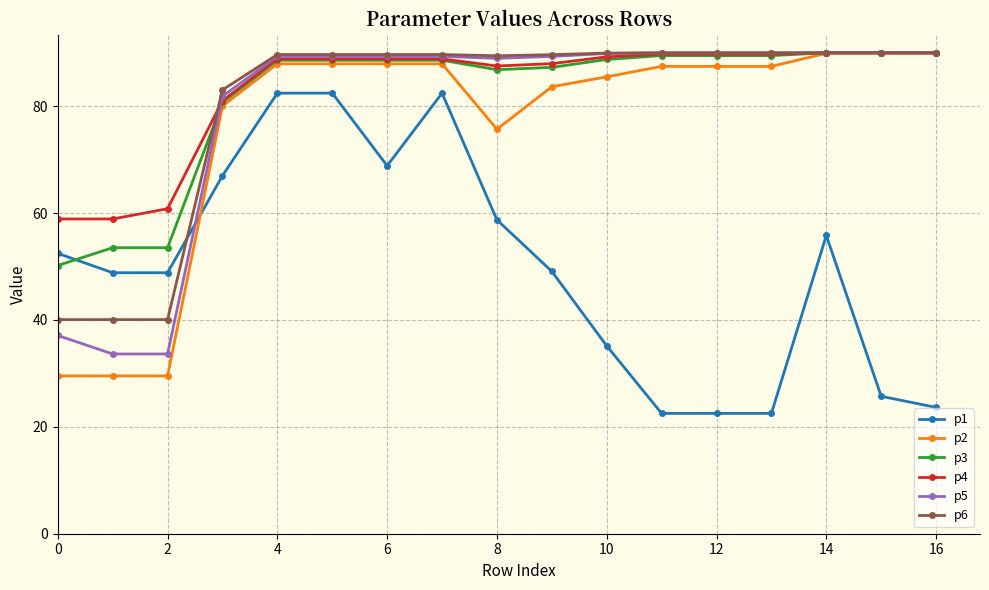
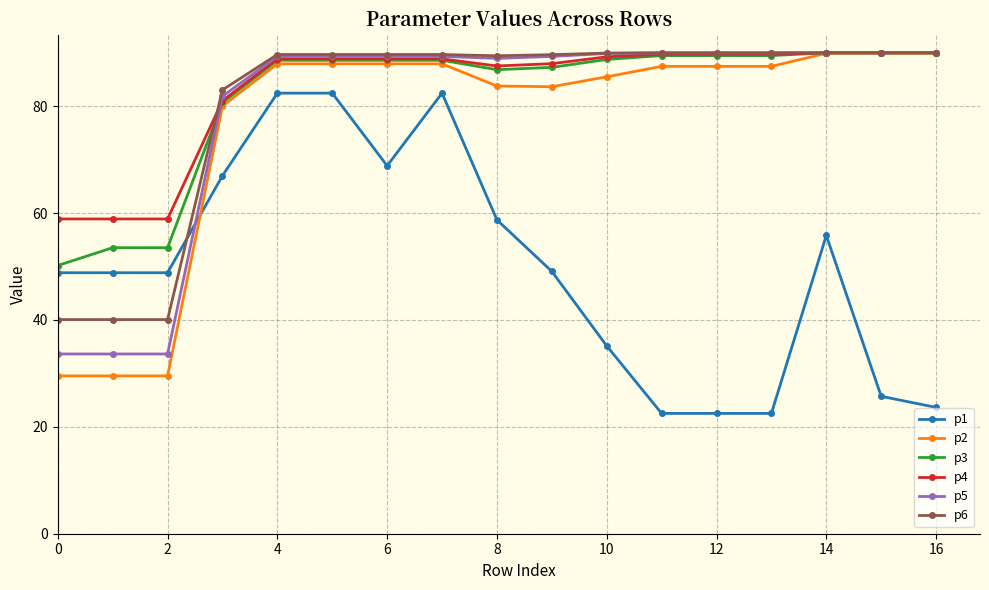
  {
    "p1": {
-     "0": 52,
+     "0": 49,
      "2": 49,
      "4": 82,
      "6": 69,
      "8": 59,
      "10": 35,
      "12": 23,
      "14": 56,
      "16": 24
    },
    "p2": {
      "0": 30,
      "2": 30,
      "4": 88,
      "6": 88,
-     "8": 76,
+     "8": 84,
      "10": 85,
      "12": 87
    },
    "p3": {
      "0": 50,
      "2": 54,
      "8": 87,
      "10": 89
    },
    "p4": {
      "0": 59,
-     "2": 61,
+     "2": 59,
      "8": 88,
      "10": 89
    },
    "p5": {
-     "0": 37,
+     "0": 34,
      "2": 34,
      "8": 89
    },
    "p6": {
      "0": 40,
      "2": 40,
      "8": 89
    }
  }
